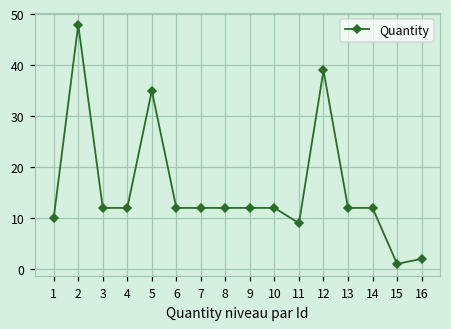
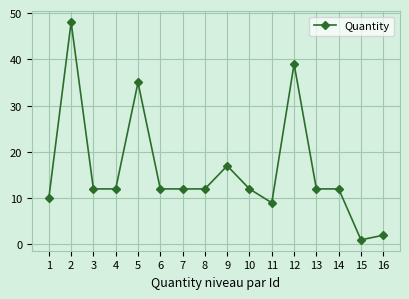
  {
    "1": 10,
    "2": 48,
    "3": 12,
    "4": 12,
    "5": 35,
    "6": 12,
    "7": 12,
    "8": 12,
-   "9": 12,
+   "9": 17,
    "10": 12,
    "11": 9,
    "12": 39,
    "13": 12,
    "14": 12,
    "15": 1,
    "16": 2
  }
